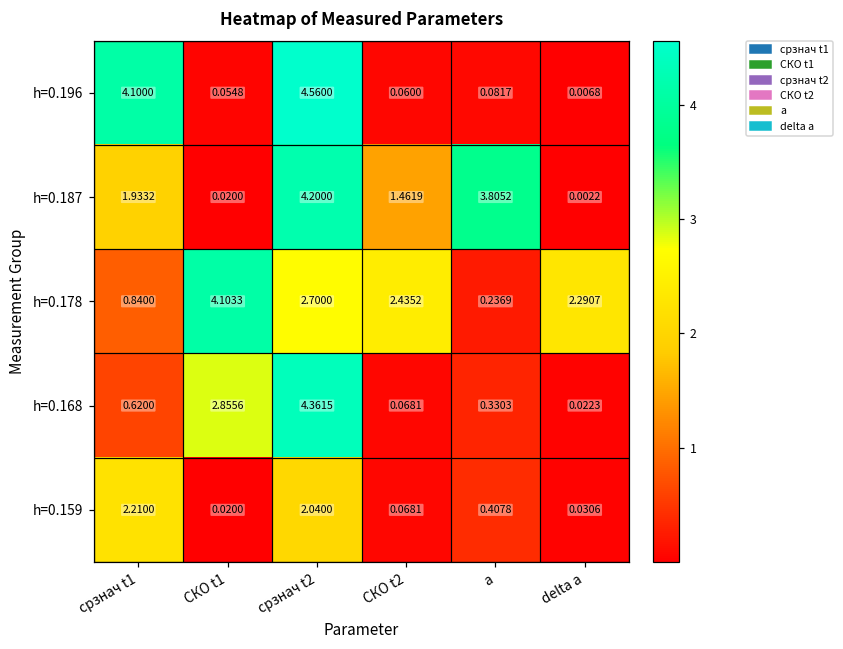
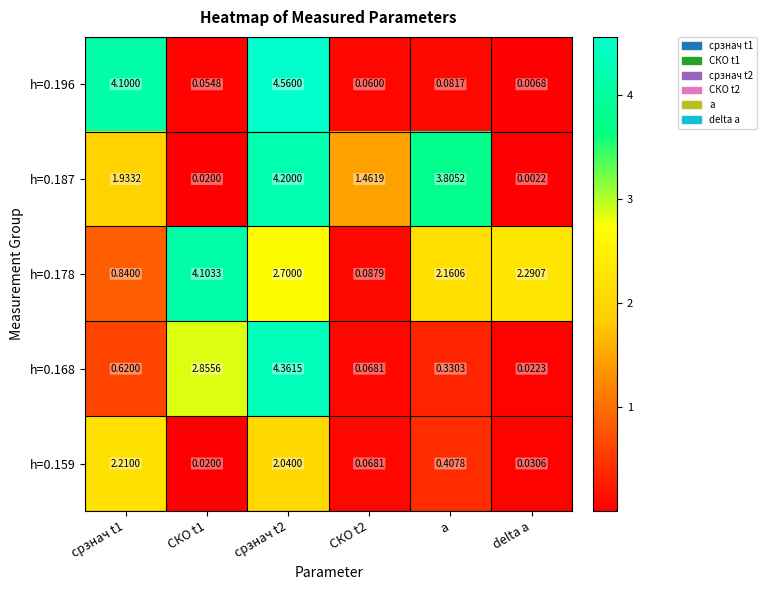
  {
    "h=0.178": {
-     "СКО t2": 2.4352,
-     "a": 0.2369
+     "СКО t2": 0.0879,
+     "a": 2.1606
    }
  }
